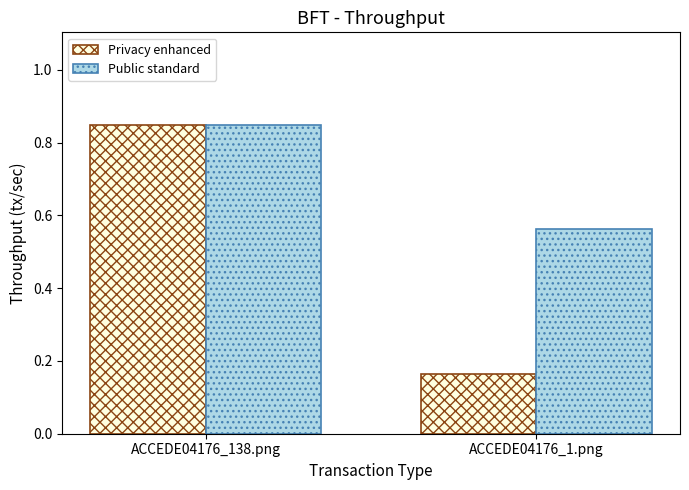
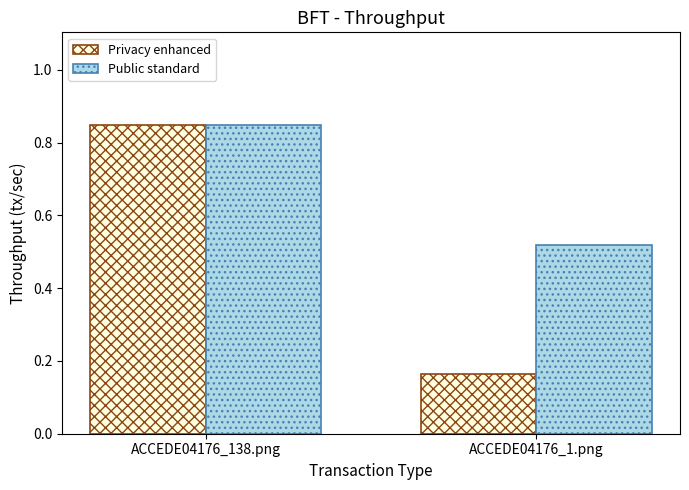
  {
    "Privacy enhanced": {
      "ACCEDE04176_138.png": 0.85,
      "ACCEDE04176_1.png": 0.16
    },
    "Public standard": {
      "ACCEDE04176_138.png": 0.85,
-     "ACCEDE04176_1.png": 0.56
+     "ACCEDE04176_1.png": 0.52
    }
  }
